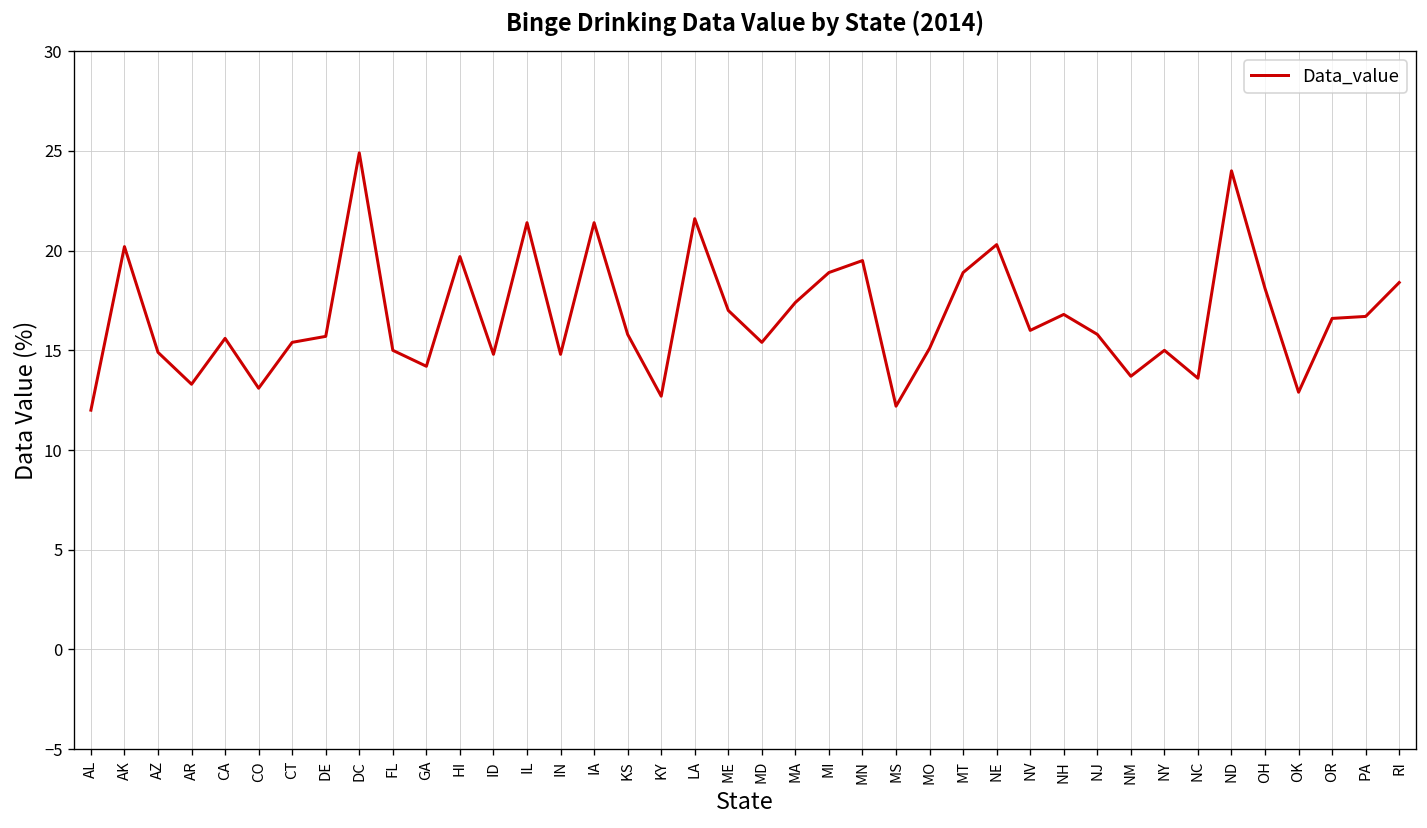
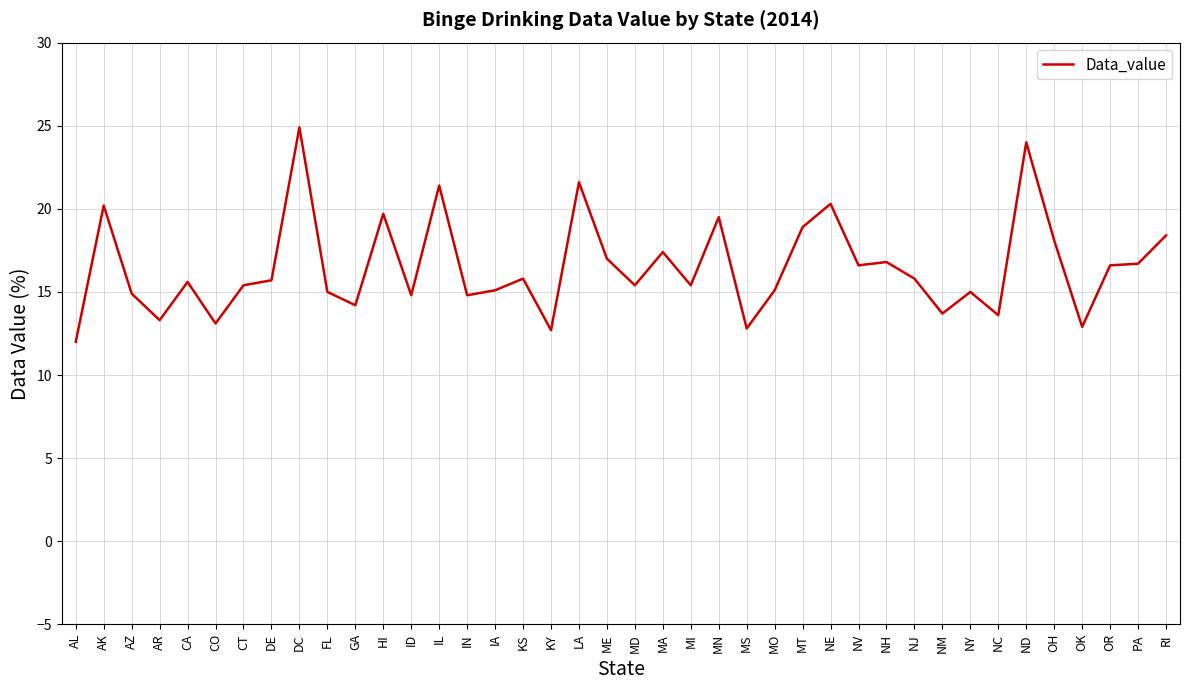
  {
    "AL": 12.0,
    "AK": 20.2,
    "AZ": 14.9,
    "AR": 13.3,
    "CA": 15.6,
    "CO": 13.1,
    "CT": 15.4,
    "DE": 15.7,
    "DC": 24.9,
    "FL": 15.0,
    "GA": 14.2,
    "HI": 19.7,
    "ID": 14.8,
    "IL": 21.4,
    "IN": 14.8,
-   "IA": 21.4,
+   "IA": 15.1,
    "KS": 15.8,
    "KY": 12.7,
    "LA": 21.6,
    "ME": 17.0,
    "MD": 15.4,
    "MA": 17.4,
-   "MI": 18.9,
+   "MI": 15.4,
    "MN": 19.5,
-   "MS": 12.2,
+   "MS": 12.8,
    "MO": 15.1,
    "MT": 18.9,
    "NE": 20.3,
-   "NV": 16.0,
+   "NV": 16.6,
    "NH": 16.8,
    "NJ": 15.8,
    "NM": 13.7,
    "NY": 15.0,
    "NC": 13.6,
    "ND": 24.0,
    "OH": 18.1,
    "OK": 12.9,
    "OR": 16.6,
    "PA": 16.7,
    "RI": 18.4
  }
